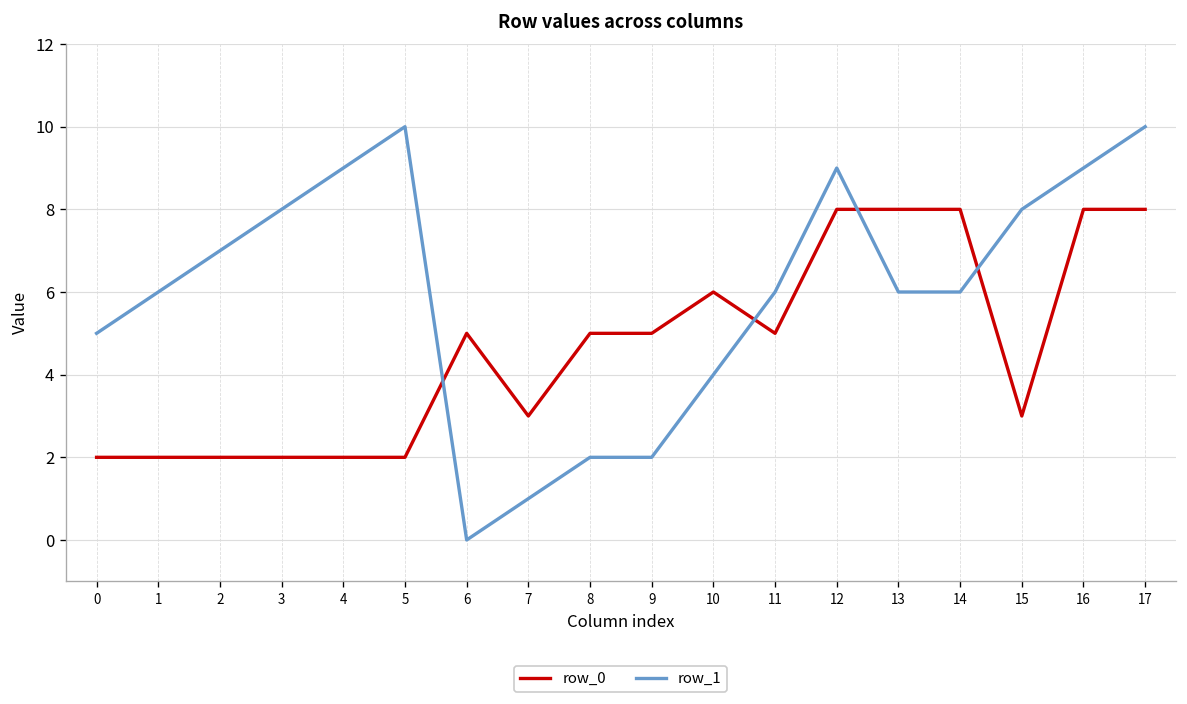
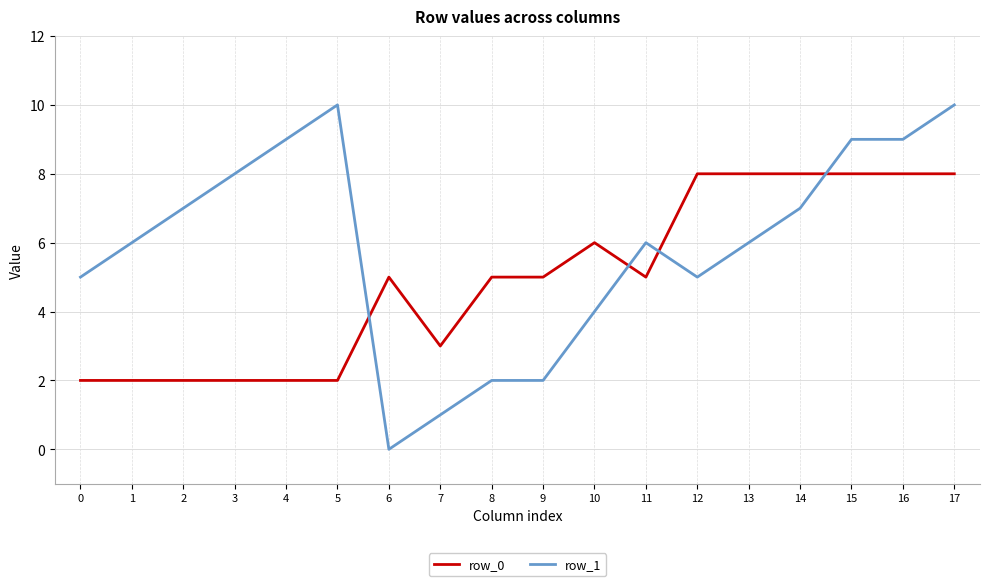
  {
    "row_0": {
      "0": 2,
      "1": 2,
      "2": 2,
      "3": 2,
      "4": 2,
      "5": 2,
      "6": 5,
      "7": 3,
      "8": 5,
      "9": 5,
      "10": 6,
      "11": 5,
      "12": 8,
      "13": 8,
      "14": 8,
-     "15": 3,
+     "15": 8,
      "16": 8,
      "17": 8
    },
    "row_1": {
      "0": 5,
      "1": 6,
      "2": 7,
      "3": 8,
      "4": 9,
      "5": 10,
      "6": 0,
      "7": 1,
      "8": 2,
      "9": 2,
      "10": 4,
      "11": 6,
-     "12": 9,
+     "12": 5,
      "13": 6,
-     "14": 6,
-     "15": 8,
+     "14": 7,
+     "15": 9,
      "16": 9,
      "17": 10
    }
  }
